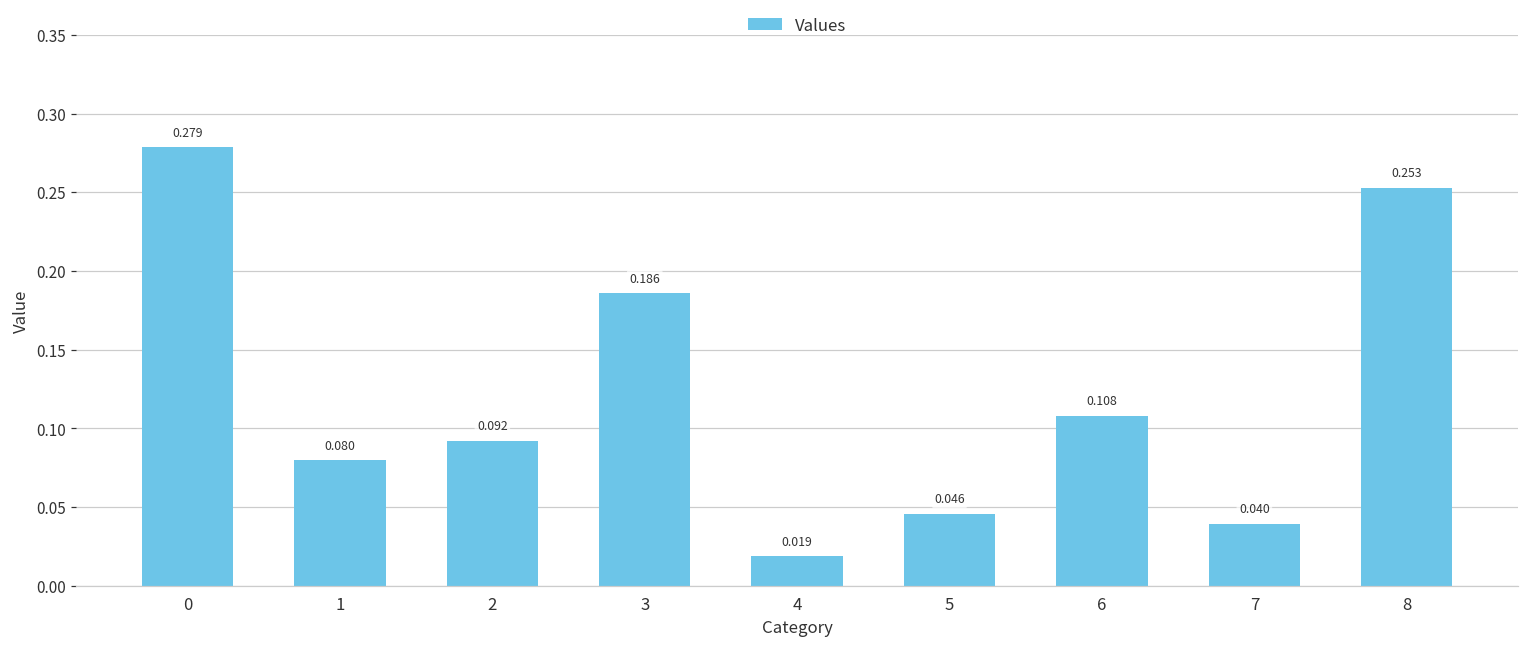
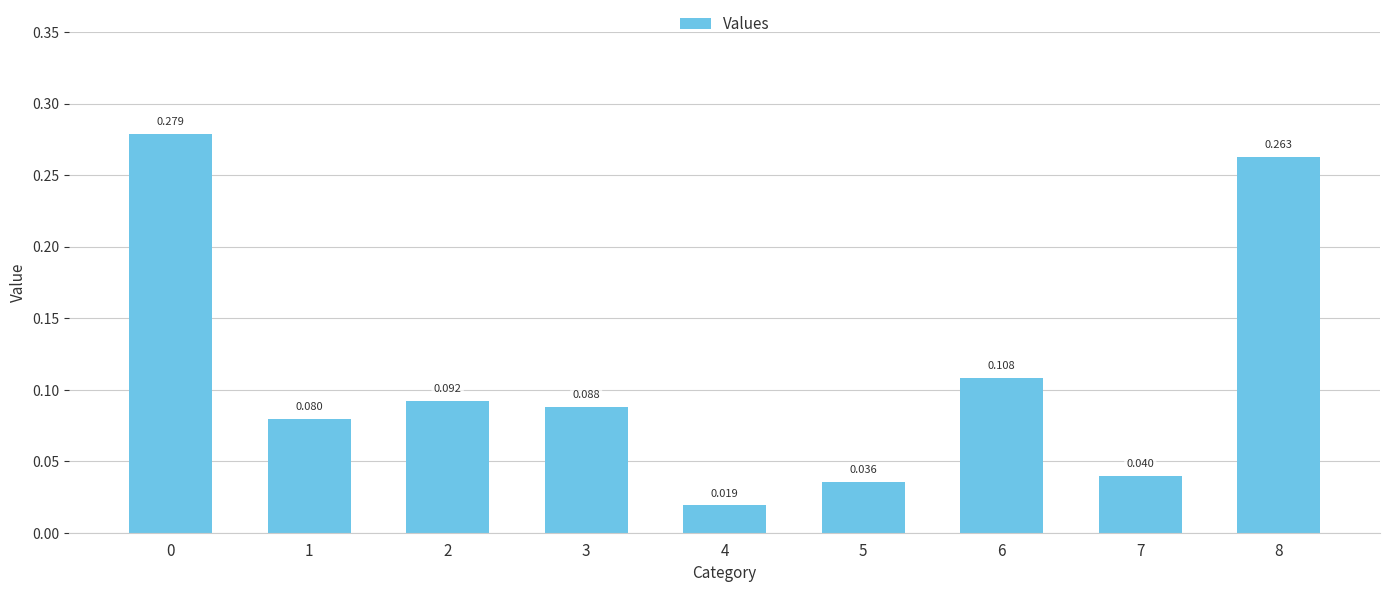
  {
-   "3": 0.186,
-   "5": 0.046,
-   "8": 0.253
+   "3": 0.088,
+   "5": 0.036,
+   "8": 0.263
  }
